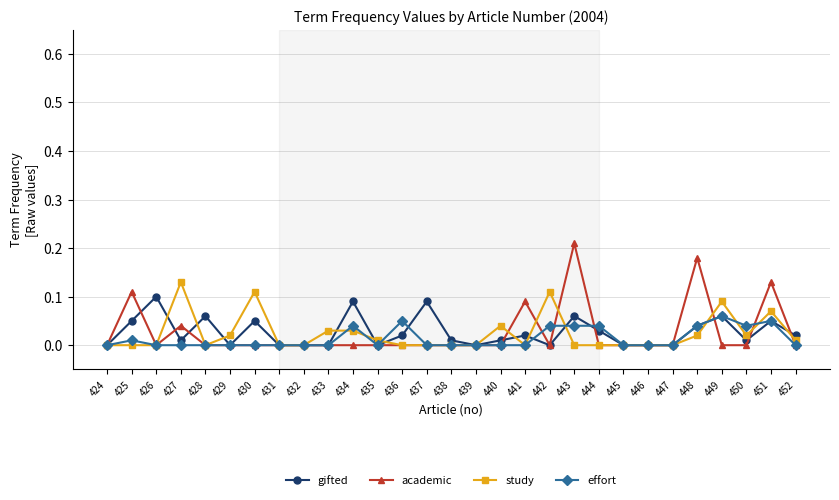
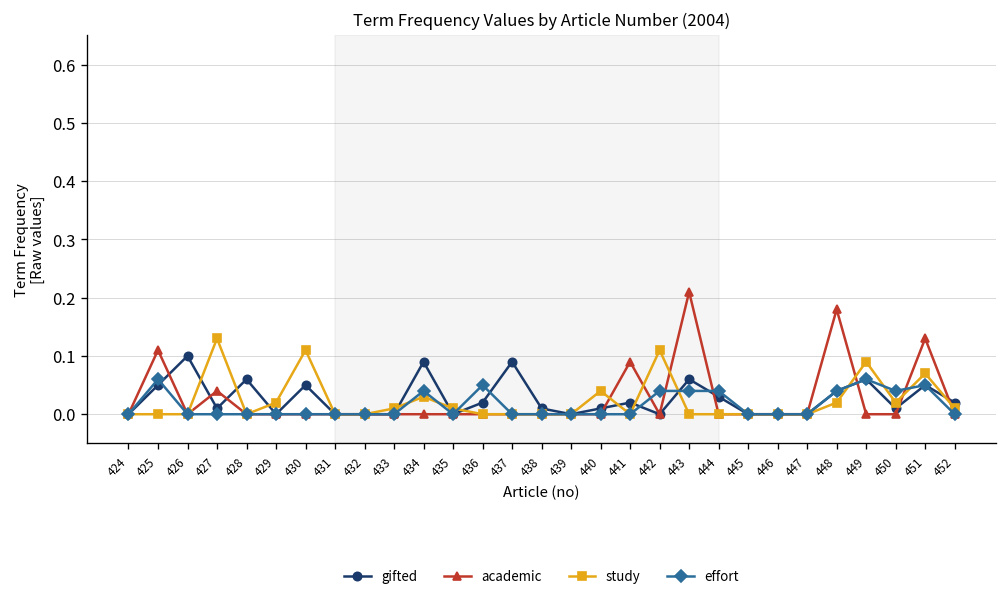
  {
    "gifted": {
      "425": 0.05,
      "426": 0.10,
      "427": 0.01,
      "428": 0.06,
      "430": 0.05,
      "434": 0.09,
      "436": 0.02,
      "437": 0.09,
      "438": 0.01,
      "440": 0.01,
      "441": 0.02,
      "443": 0.06,
      "444": 0.03,
      "450": 0.01,
      "452": 0.02
    },
    "academic": {
      "425": 0.11,
      "427": 0.04,
      "434": 0.00,
      "441": 0.09,
      "443": 0.21,
      "448": 0.18,
      "449": 0.00,
      "450": 0.00,
      "451": 0.13
    },
    "study": {
      "425": 0.00,
      "427": 0.13,
      "429": 0.02,
      "430": 0.11,
-     "433": 0.03,
+     "433": 0.01,
      "434": 0.03,
      "435": 0.01,
      "440": 0.04,
      "442": 0.11,
      "443": 0.00,
      "448": 0.02,
      "449": 0.09,
      "450": 0.02,
      "451": 0.07,
      "452": 0.01
    },
    "effort": {
-     "425": 0.01,
+     "425": 0.06,
      "427": 0.00,
      "434": 0.04,
      "436": 0.05,
      "442": 0.04,
      "443": 0.04,
      "444": 0.04,
      "450": 0.04
    }
  }
